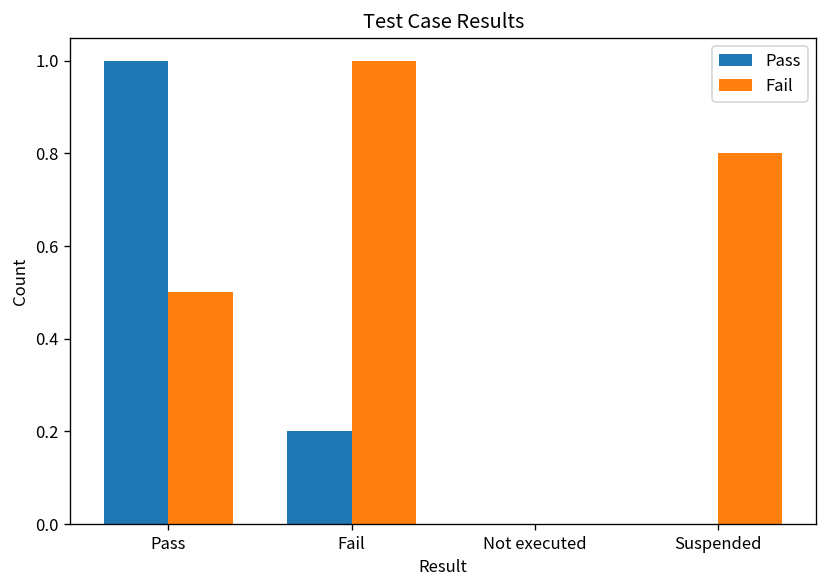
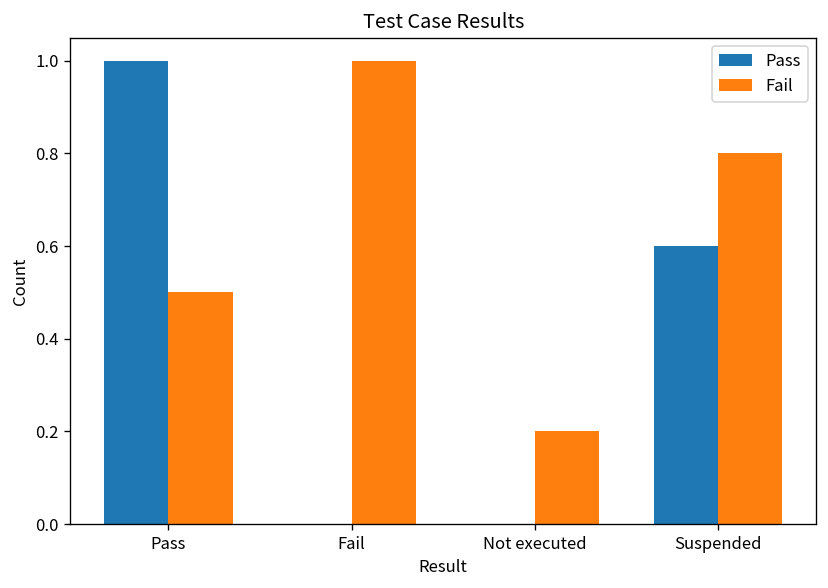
  {
    "Pass": {
      "Pass": 1.0,
-     "Fail": 0.2,
+     "Fail": 0.0,
      "Not executed": 0.0,
-     "Suspended": 0.0
+     "Suspended": 0.6
    },
    "Fail": {
      "Pass": 0.5,
      "Fail": 1.0,
-     "Not executed": 0.0,
+     "Not executed": 0.2,
      "Suspended": 0.8
    }
  }
